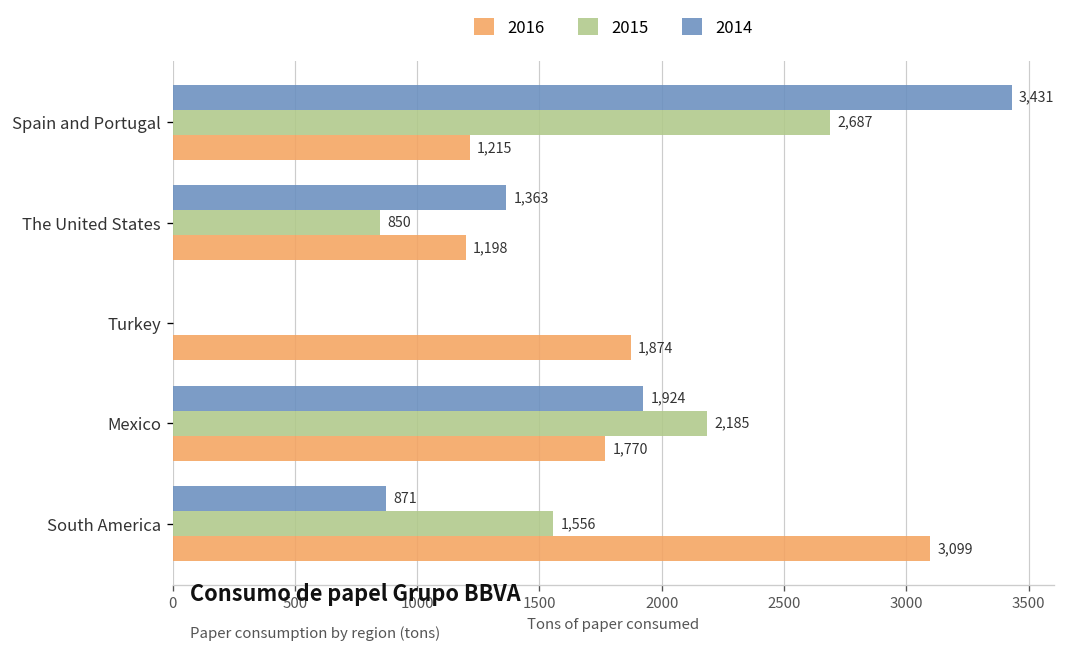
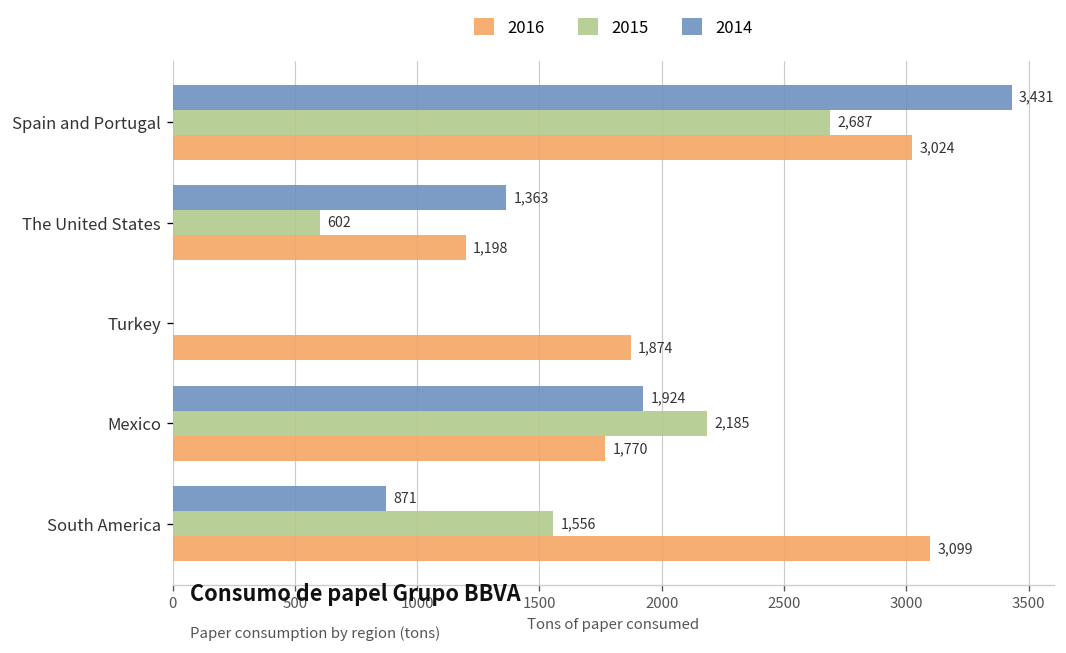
  {
    "2016": {
-     "Spain and Portugal": "1,215",
+     "Spain and Portugal": "3,024",
      "The United States": "1,198",
      "Turkey": "1,874",
      "Mexico": "1,770",
      "South America": "3,099"
    },
    "2015": {
      "Spain and Portugal": "2,687",
-     "The United States": "850",
+     "The United States": "602",
      "Mexico": "2,185",
      "South America": "1,556"
    },
    "2014": {
      "Spain and Portugal": "3,431",
      "The United States": "1,363",
      "Mexico": "1,924",
      "South America": "871"
    }
  }
